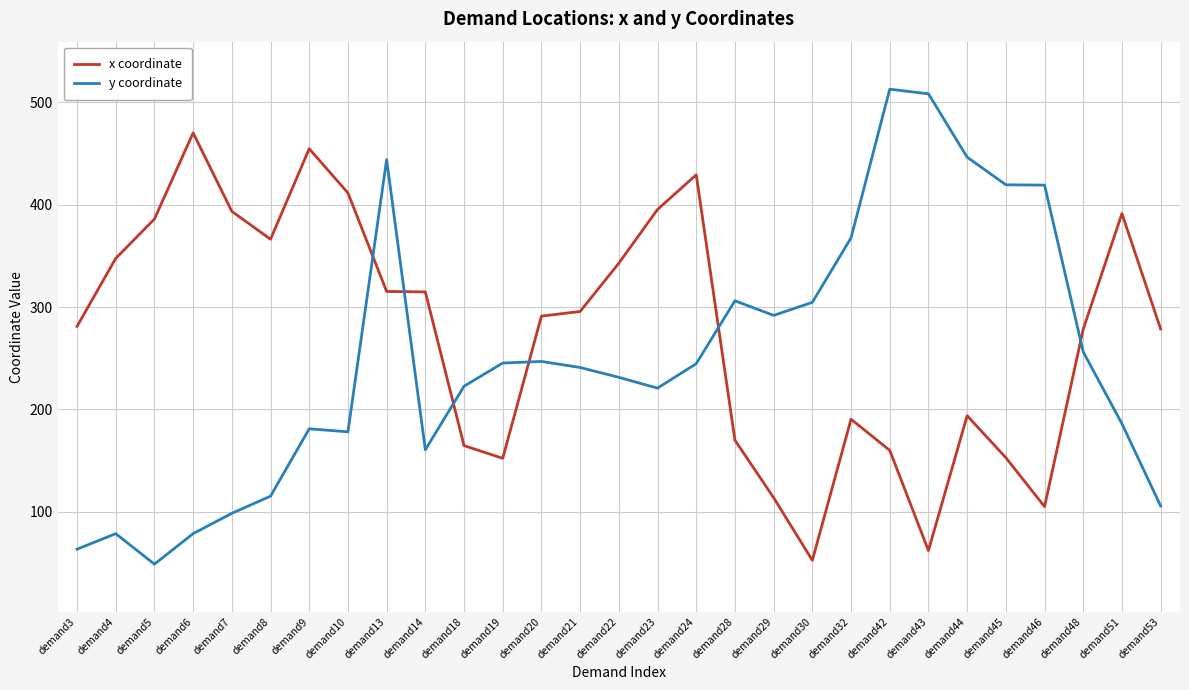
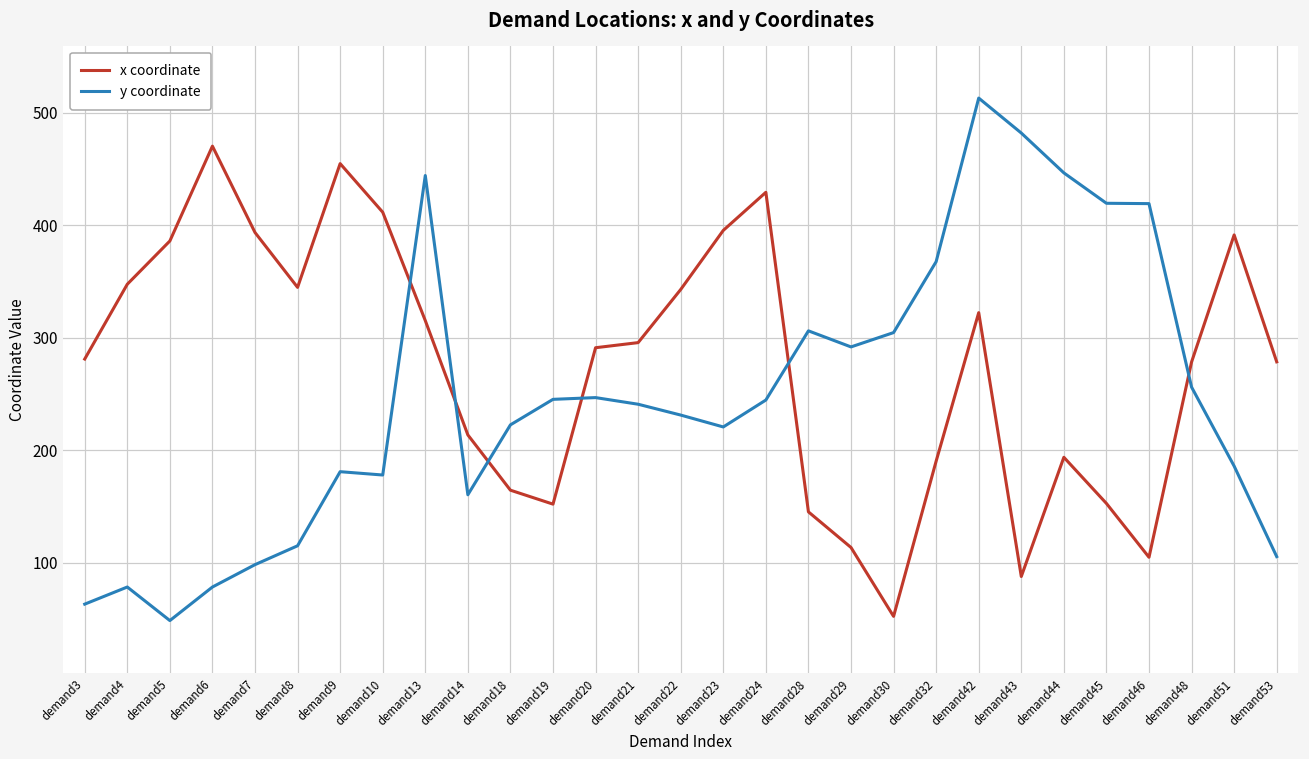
  {
    "x coordinate": {
      "demand3": 281,
      "demand4": 348,
      "demand5": 386,
      "demand6": 470,
      "demand7": 394,
-     "demand8": 366,
+     "demand8": 345,
      "demand9": 455,
      "demand10": 412,
      "demand13": 315,
-     "demand14": 315,
+     "demand14": 214,
      "demand18": 165,
      "demand19": 152,
      "demand20": 291,
      "demand21": 296,
      "demand22": 343,
      "demand23": 395,
      "demand24": 429,
-     "demand28": 170,
+     "demand28": 145,
      "demand29": 114,
      "demand30": 52,
      "demand32": 190,
-     "demand42": 160,
-     "demand43": 62,
+     "demand42": 322,
+     "demand43": 88,
      "demand44": 194,
      "demand45": 153,
      "demand46": 105,
      "demand48": 278,
      "demand51": 391,
      "demand53": 279
    },
    "y coordinate": {
      "demand3": 63,
      "demand4": 79,
      "demand5": 49,
      "demand6": 79,
      "demand7": 98,
      "demand8": 115,
      "demand9": 181,
      "demand10": 178,
      "demand13": 444,
      "demand14": 161,
      "demand18": 223,
      "demand19": 245,
      "demand20": 247,
      "demand21": 241,
      "demand22": 231,
      "demand23": 221,
      "demand24": 245,
      "demand28": 306,
      "demand29": 292,
      "demand30": 305,
      "demand32": 368,
      "demand42": 513,
-     "demand43": 508,
+     "demand43": 482,
      "demand44": 447,
      "demand45": 420,
      "demand46": 419,
      "demand48": 256,
      "demand51": 186,
      "demand53": 106
    }
  }
